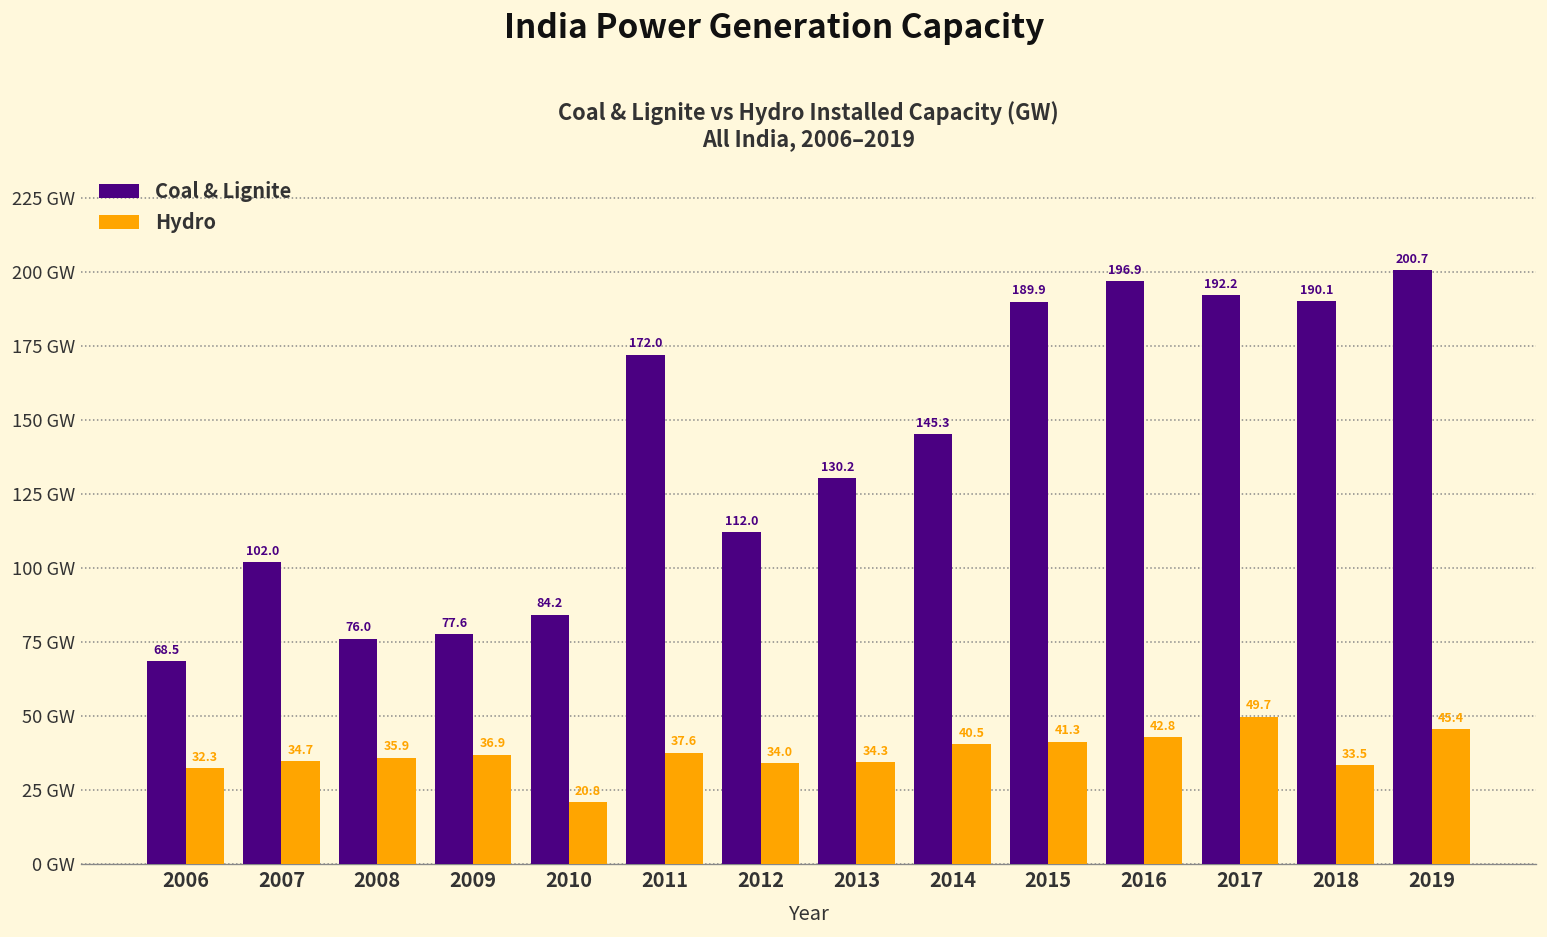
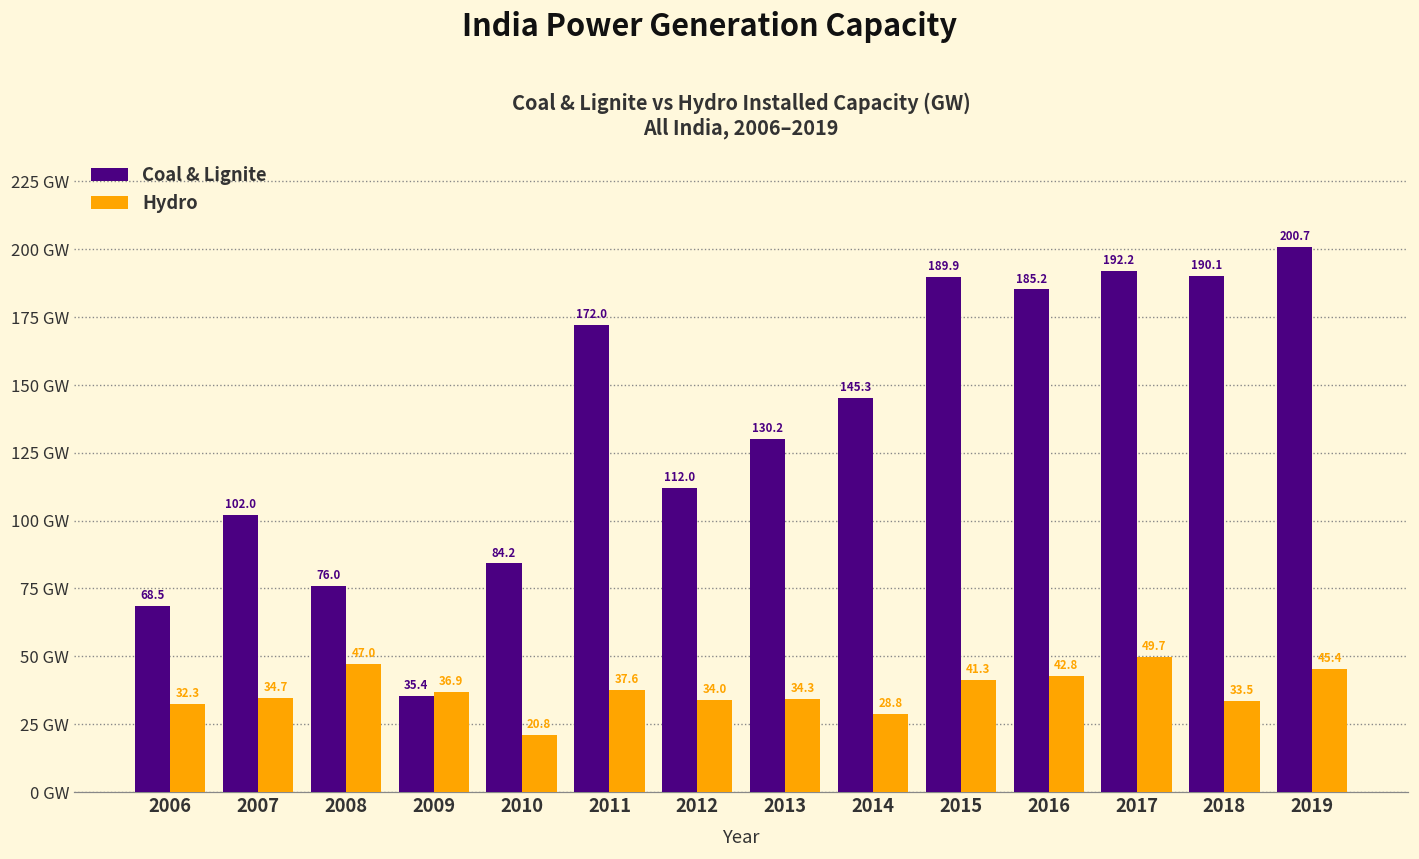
  {
    "Coal & Lignite": {
      "2006": 68.5,
      "2007": 102.0,
      "2008": 76.0,
-     "2009": 77.6,
+     "2009": 35.4,
      "2010": 84.2,
      "2011": 172.0,
      "2012": 112.0,
      "2013": 130.2,
      "2014": 145.3,
      "2015": 189.9,
-     "2016": 196.9,
+     "2016": 185.2,
      "2017": 192.2,
      "2018": 190.1,
      "2019": 200.7
    },
    "Hydro": {
      "2006": 32.3,
      "2007": 34.7,
-     "2008": 35.9,
+     "2008": 47.0,
      "2009": 36.9,
      "2010": 20.8,
      "2011": 37.6,
      "2012": 34.0,
      "2013": 34.3,
-     "2014": 40.5,
+     "2014": 28.8,
      "2015": 41.3,
      "2016": 42.8,
      "2017": 49.7,
      "2018": 33.5,
      "2019": 45.4
    }
  }
